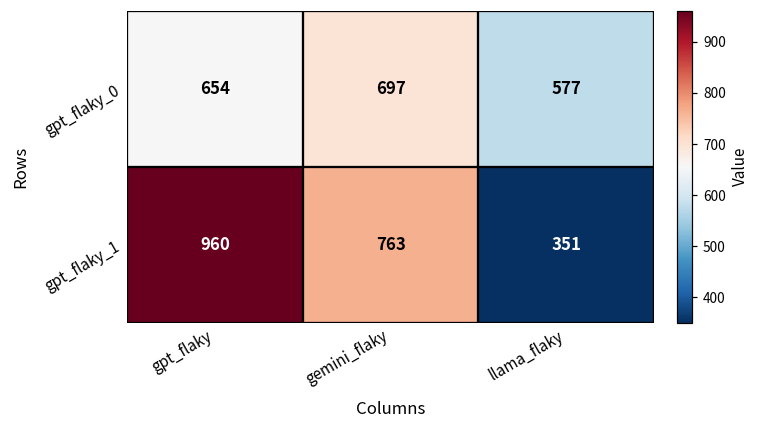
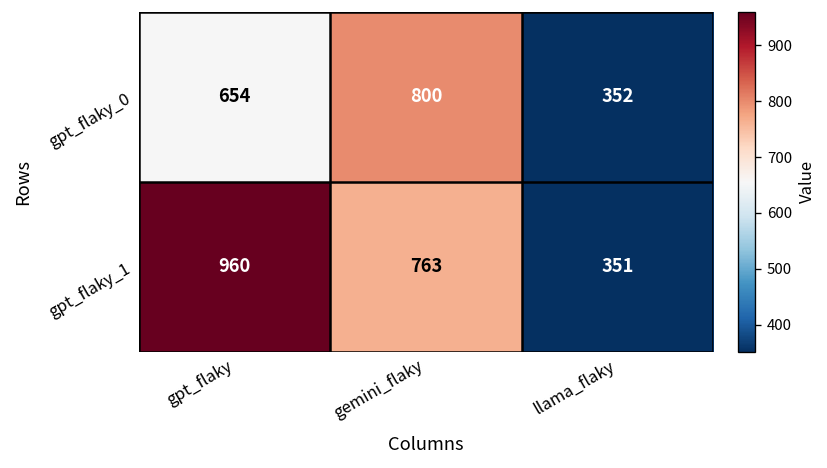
  {
    "gpt_flaky_0": {
      "gpt_flaky": 654,
-     "gemini_flaky": 697,
-     "llama_flaky": 577
+     "gemini_flaky": 800,
+     "llama_flaky": 352
    },
    "gpt_flaky_1": {
      "gpt_flaky": 960,
      "gemini_flaky": 763,
      "llama_flaky": 351
    }
  }
